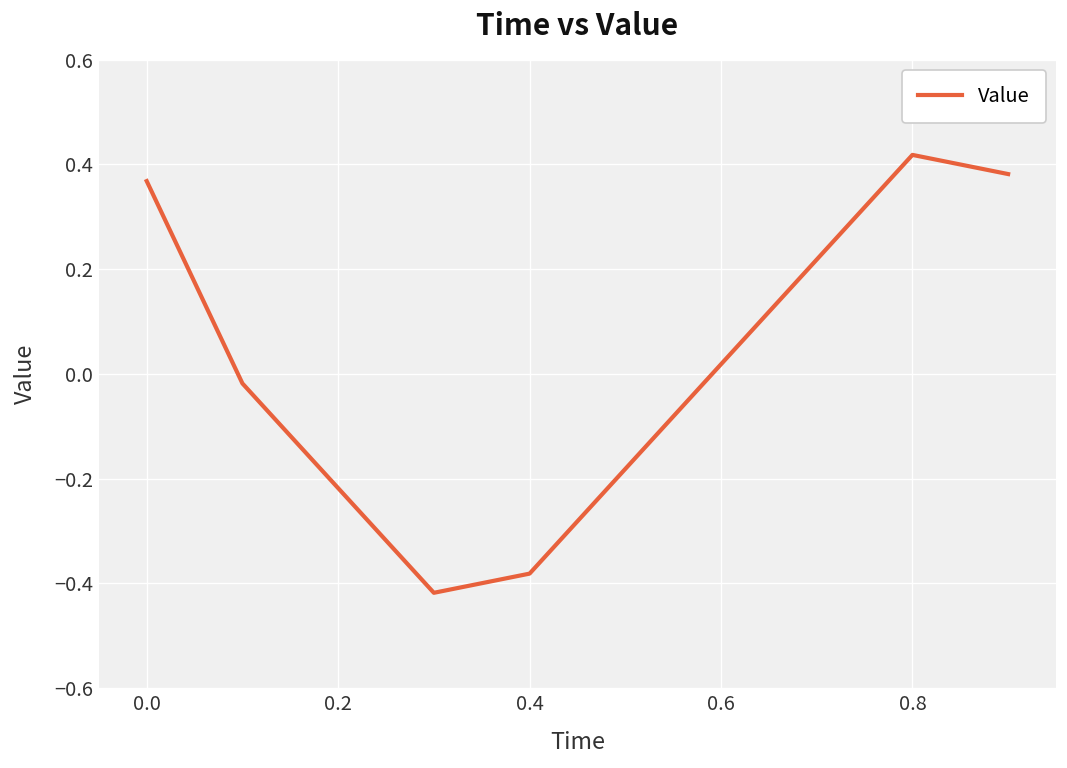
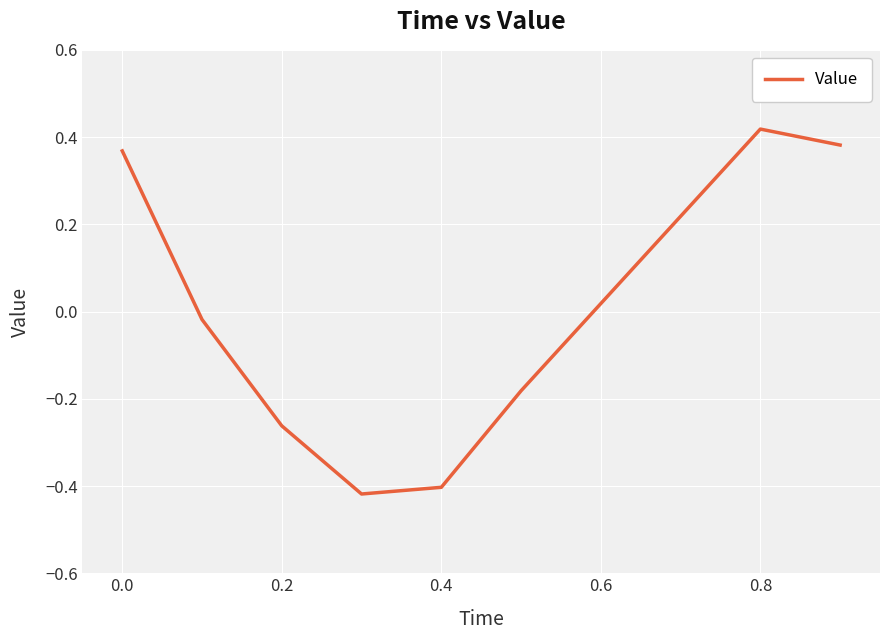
  {
    "0.0": 0.37,
-   "0.2": -0.22,
-   "0.4": -0.38,
+   "0.2": -0.26,
+   "0.4": -0.40,
    "0.6": 0.02,
    "0.8": 0.42
  }
